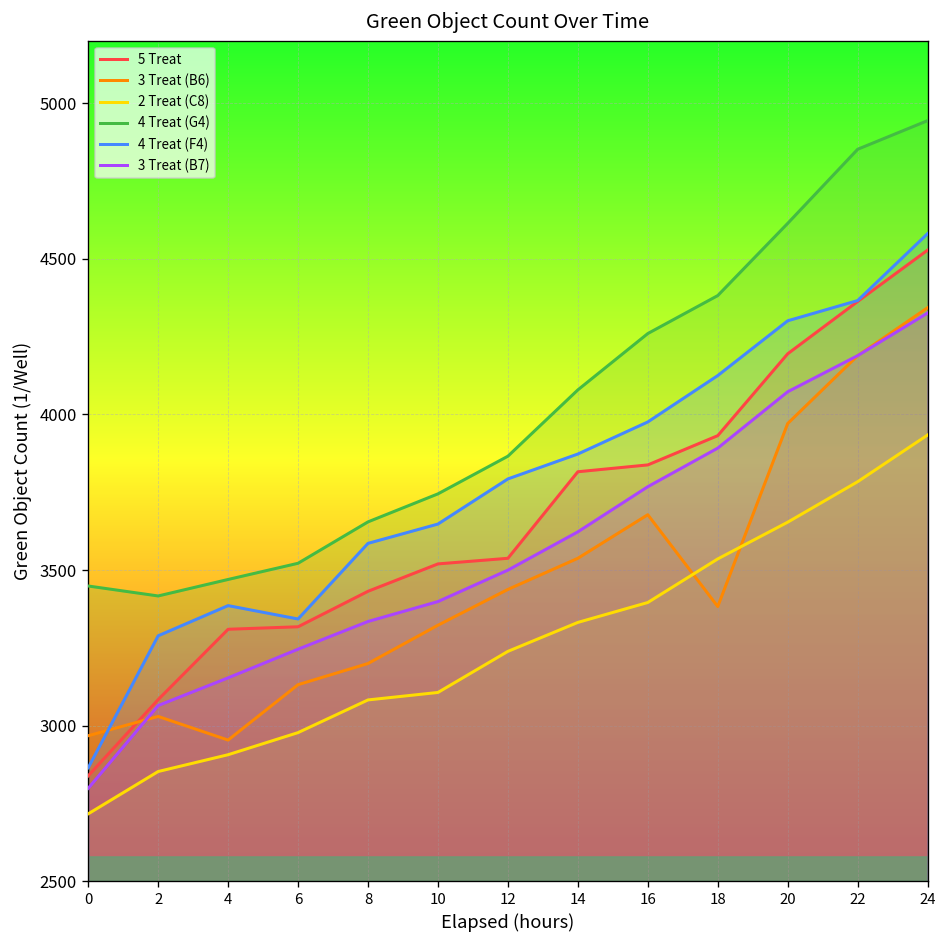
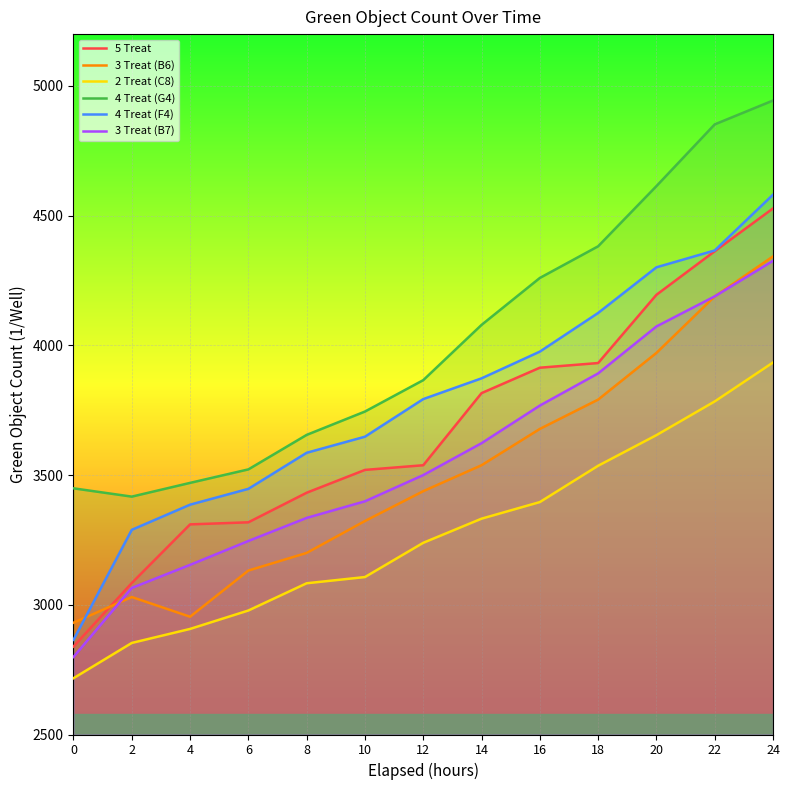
  {
    "5 Treat": {
      "0": 2840,
      "2": 3080,
      "4": 3310,
      "6": 3320,
      "8": 3430,
      "10": 3520,
      "12": 3540,
      "14": 3820,
-     "16": 3840,
+     "16": 3910,
      "18": 3930,
      "20": 4200,
      "24": 4530
    },
    "3 Treat (B6)": {
-     "0": 2970,
+     "0": 2930,
      "2": 3030,
      "4": 2950,
      "6": 3130,
      "8": 3200,
      "10": 3320,
      "12": 3440,
      "14": 3540,
      "16": 3680,
-     "18": 3380,
+     "18": 3790,
      "20": 3970,
      "24": 4340
    },
    "2 Treat (C8)": {
      "0": 2720,
      "2": 2850,
      "4": 2910,
      "6": 2980,
      "8": 3080,
      "10": 3110,
      "12": 3240,
      "14": 3330,
      "16": 3400,
      "18": 3540,
      "20": 3650,
      "22": 3780,
      "24": 3930
    },
    "4 Treat (G4)": {
      "0": 3450,
      "2": 3420,
      "4": 3470,
      "6": 3520,
      "8": 3660,
      "10": 3750,
      "12": 3870,
      "14": 4080,
      "16": 4260,
      "18": 4380,
      "20": 4610,
      "22": 4850,
      "24": 4940
    },
    "4 Treat (F4)": {
      "0": 2870,
      "2": 3290,
      "4": 3390,
-     "6": 3340,
+     "6": 3450,
      "8": 3590,
      "10": 3650,
      "12": 3790,
      "14": 3870,
      "16": 3980,
      "18": 4130,
      "20": 4300,
      "24": 4580
    },
    "3 Treat (B7)": {
      "0": 2800,
      "2": 3070,
      "4": 3150,
      "6": 3250,
      "8": 3340,
      "10": 3400,
      "12": 3500,
      "14": 3620,
      "16": 3770,
      "18": 3890,
      "20": 4070,
      "24": 4330
    }
  }
